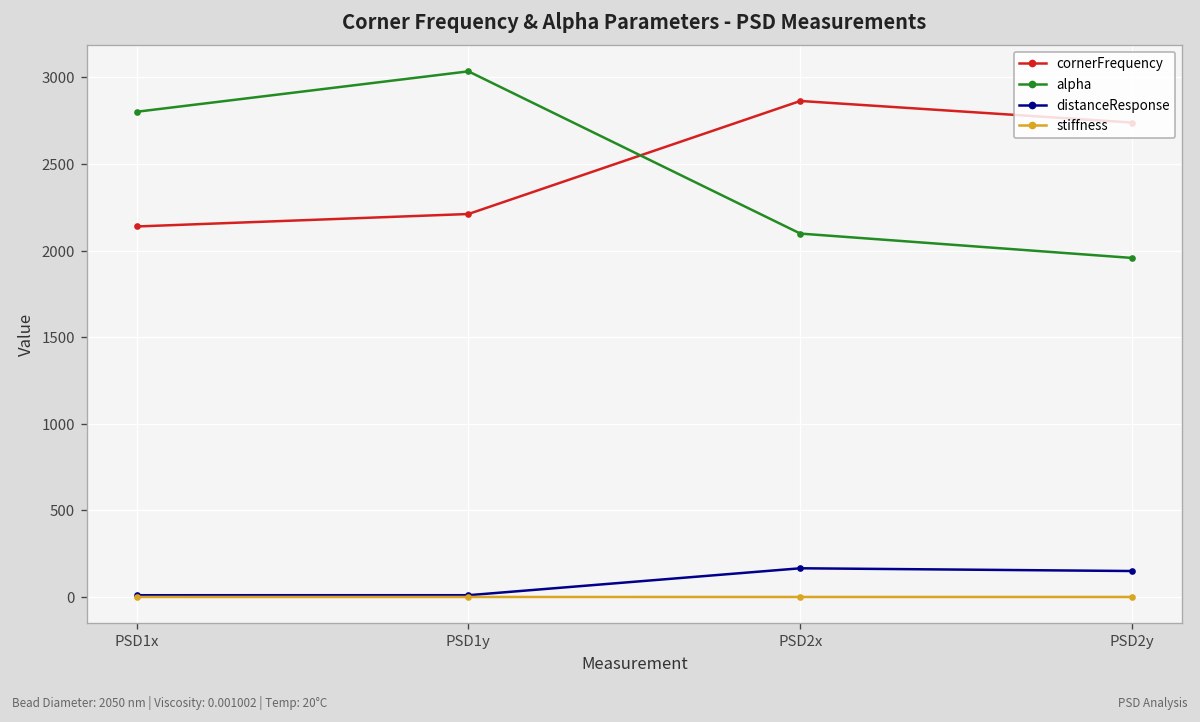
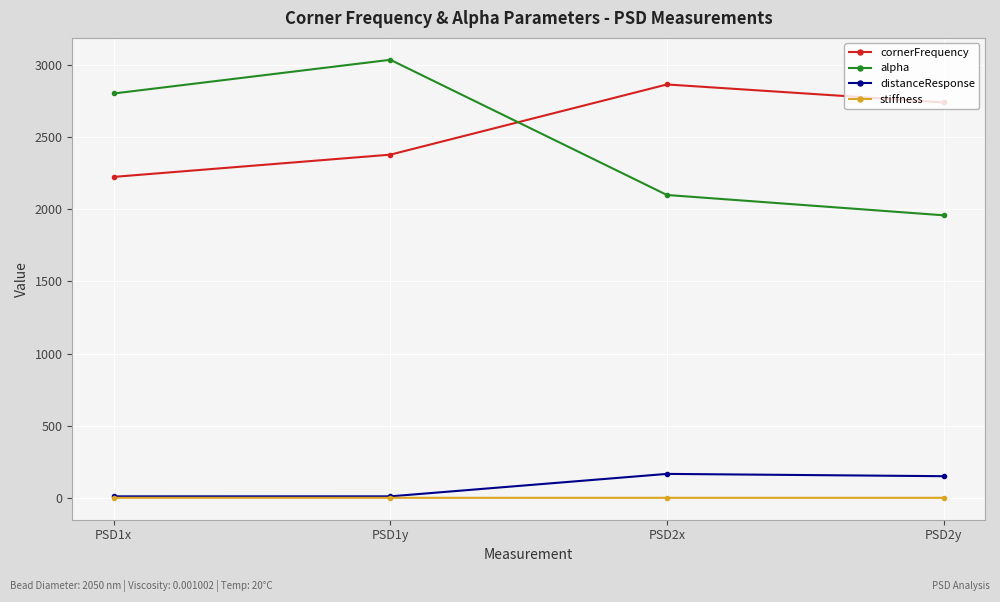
  {
    "cornerFrequency": {
-     "PSD1x": 2140,
-     "PSD1y": 2210,
+     "PSD1x": 2220,
+     "PSD1y": 2380,
      "PSD2x": 2860
    },
    "alpha": {
      "PSD1x": 2800,
      "PSD1y": 3040,
      "PSD2x": 2100,
      "PSD2y": 1960
    },
    "distanceResponse": {
      "PSD2x": 170,
      "PSD2y": 150
    },
    "stiffness": {
      "PSD2x": 0,
      "PSD2y": 0
    }
  }
